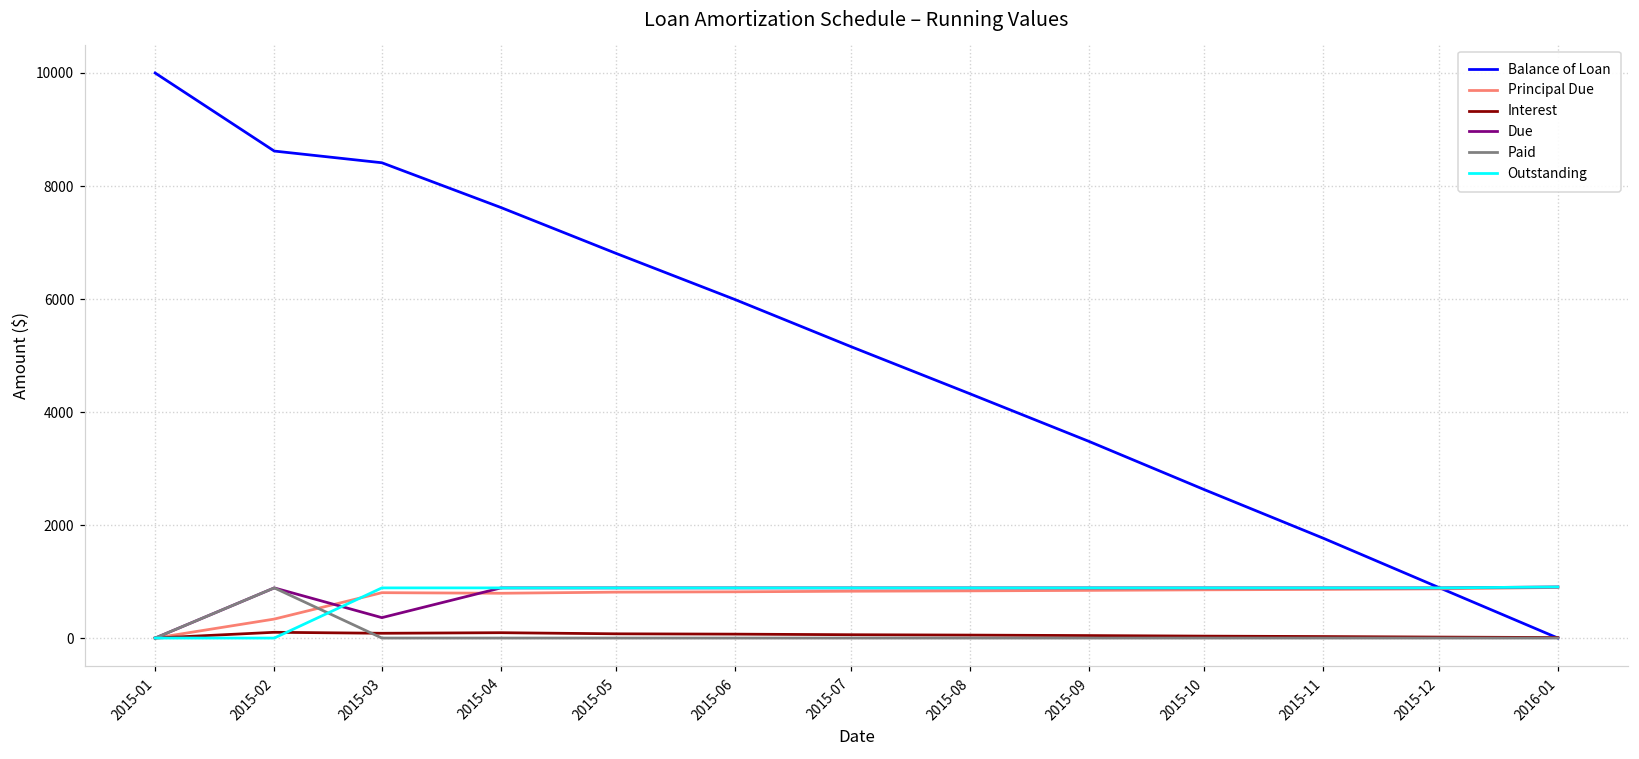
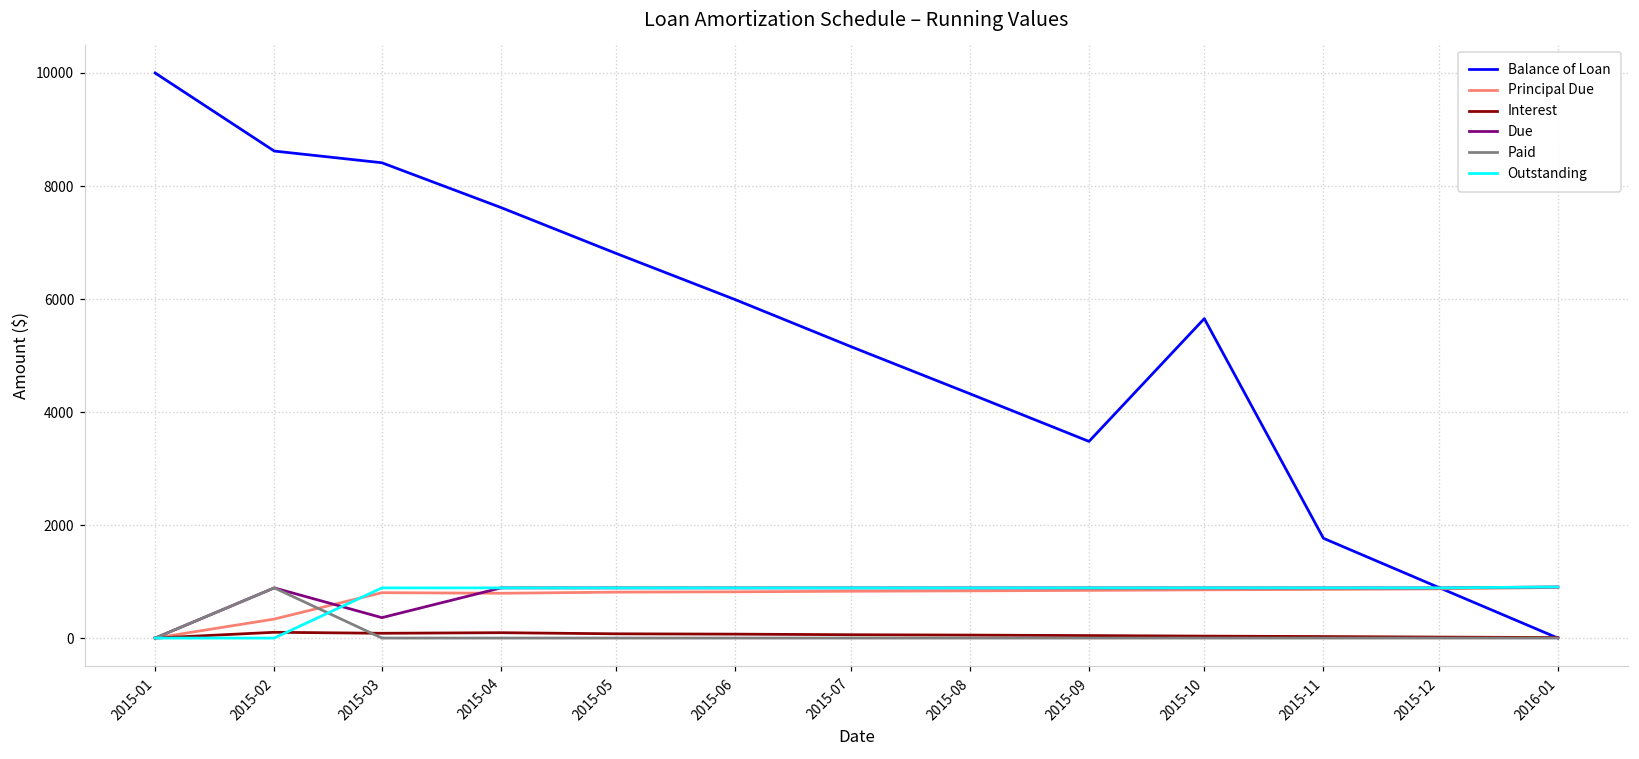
  {
    "Balance of Loan": {
      "2015-01": 10000,
      "2015-02": 8600,
      "2015-03": 8400,
      "2015-04": 7600,
      "2015-05": 6800,
      "2015-06": 6000,
      "2015-07": 5200,
      "2015-08": 4300,
      "2015-09": 3500,
-     "2015-10": 2600,
+     "2015-10": 5700,
      "2015-11": 1800
    },
    "Principal Due": {
      "2015-02": 300,
      "2015-03": 800,
      "2015-04": 800,
      "2015-05": 800,
      "2015-06": 800,
      "2015-07": 800,
      "2015-08": 800
    },
    "Interest": {
      "2015-02": 100,
      "2015-03": 100,
      "2015-04": 100,
      "2015-05": 100,
      "2015-06": 100,
      "2015-07": 100,
      "2015-08": 100
    },
    "Due": {
      "2015-03": 400
    },
    "Paid": {
      "2015-03": 0,
      "2015-04": 0,
      "2015-05": 0,
      "2015-06": 0,
      "2015-07": 0,
      "2015-08": 0
    },
    "Outstanding": {
      "2015-02": 0,
      "2015-03": 900
    }
  }
